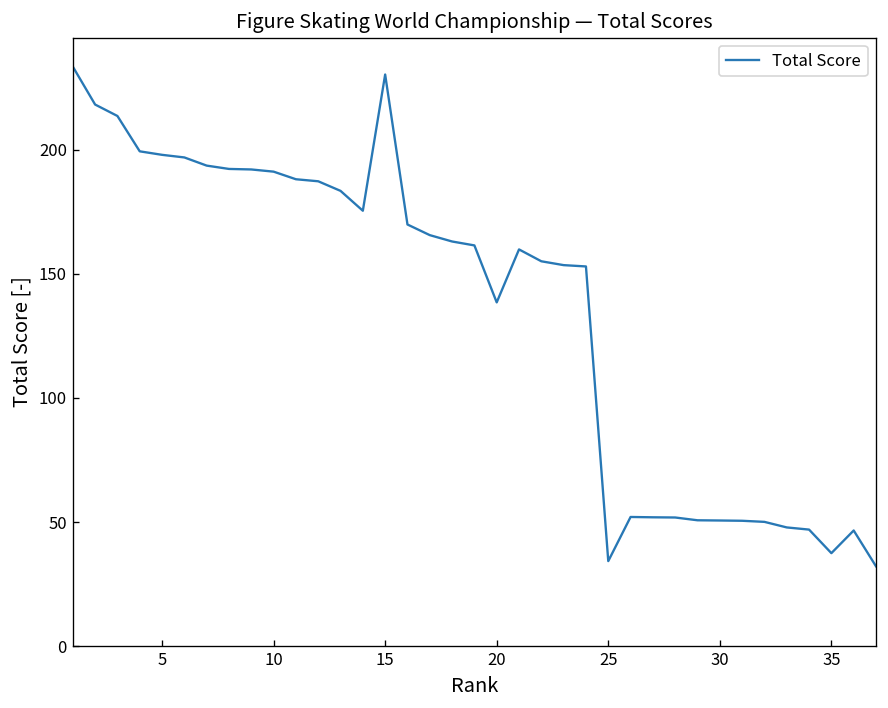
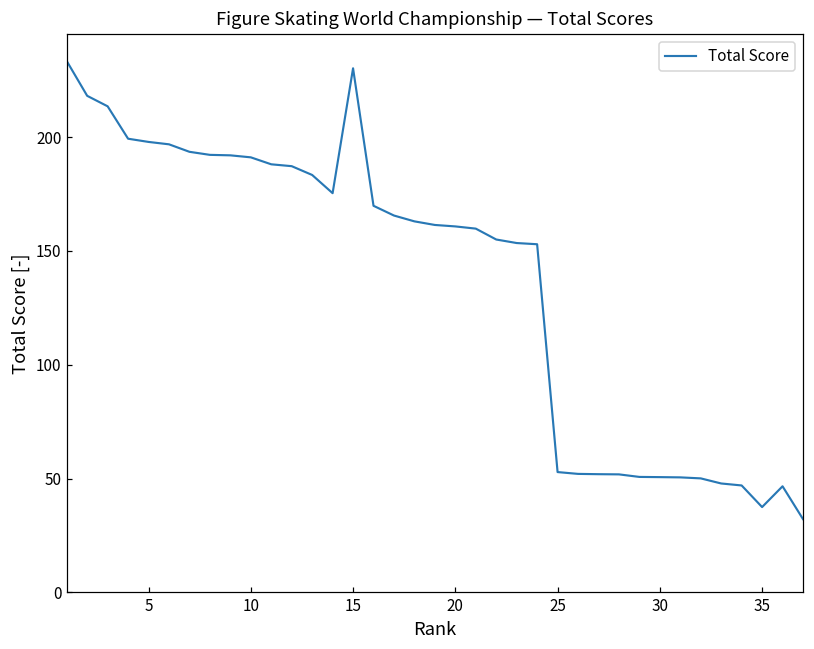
  {
    "5": 198,
    "10": 191,
    "15": 230,
-   "20": 138,
-   "25": 34,
+   "20": 161,
+   "25": 53,
    "30": 51,
    "35": 38
  }
